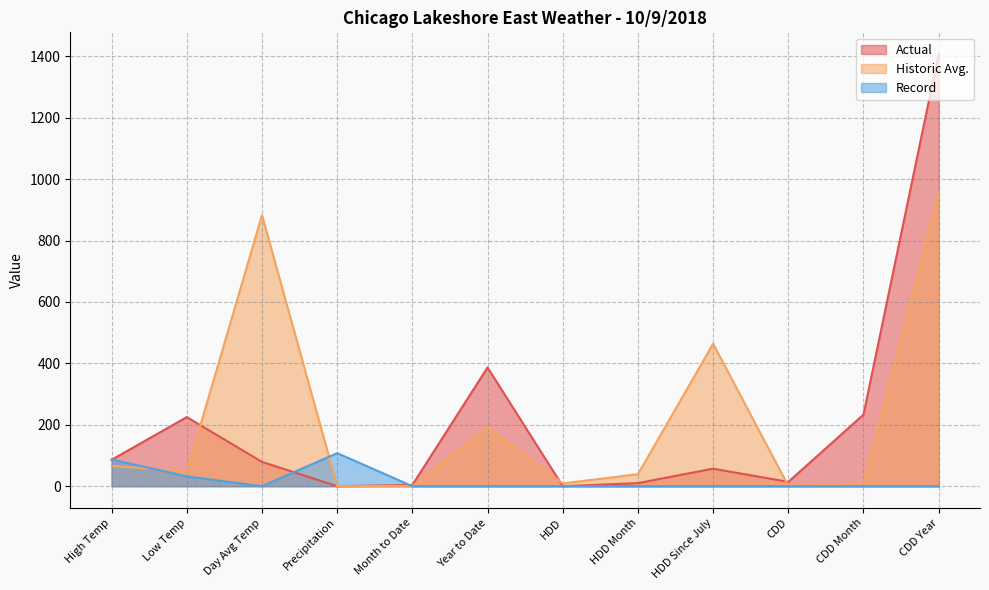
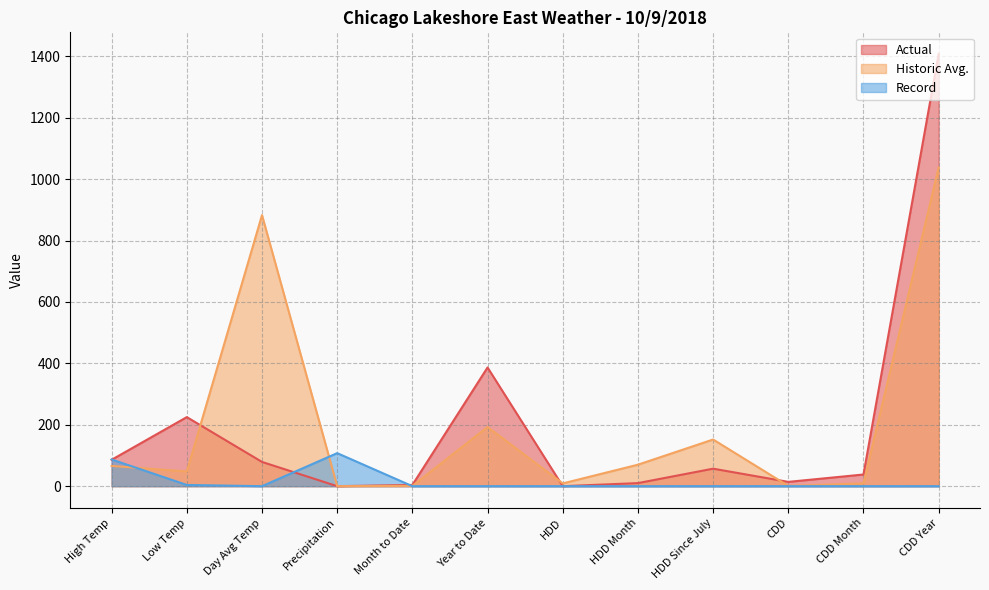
  {
    "Actual": {
      "Low Temp": 230,
      "Day Avg Temp": 80,
      "Year to Date": 390,
      "HDD Month": 10,
      "HDD Since July": 60,
      "CDD": 10,
-     "CDD Month": 230
+     "CDD Month": 40
    },
    "Historic Avg.": {
      "High Temp": 70,
      "Low Temp": 50,
      "Day Avg Temp": 880,
      "Year to Date": 190,
      "HDD": 10,
-     "HDD Month": 40,
-     "HDD Since July": 460,
+     "HDD Month": 70,
+     "HDD Since July": 150,
      "CDD Month": 10,
-     "CDD Year": 950
+     "CDD Year": 1040
    },
    "Record": {
-     "Low Temp": 30,
+     "Low Temp": 0,
      "Day Avg Temp": 0,
      "Precipitation": 110,
      "Year to Date": 0,
      "HDD Month": 0,
      "HDD Since July": 0,
      "CDD Month": 0,
      "CDD Year": 0
    }
  }
